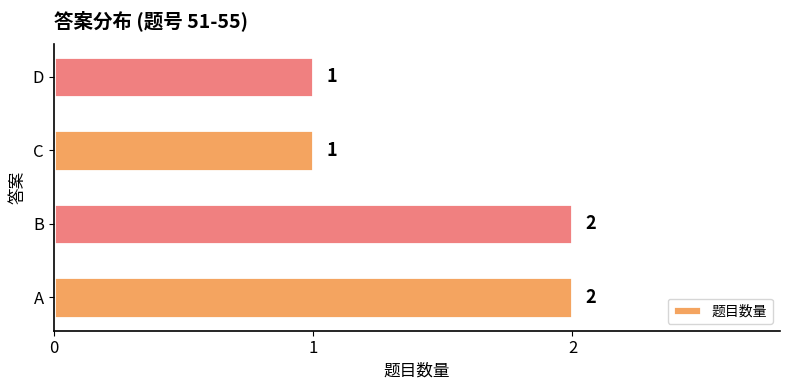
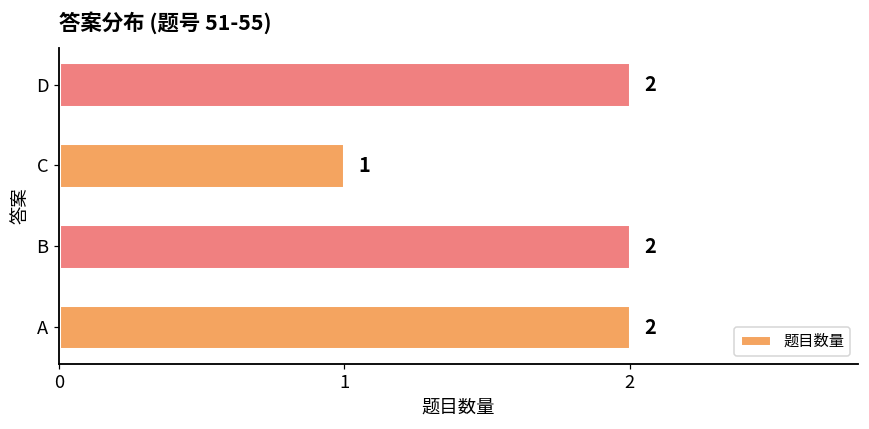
  {
-   "D": 1,
+   "D": 2,
    "C": 1,
    "B": 2,
    "A": 2
  }
